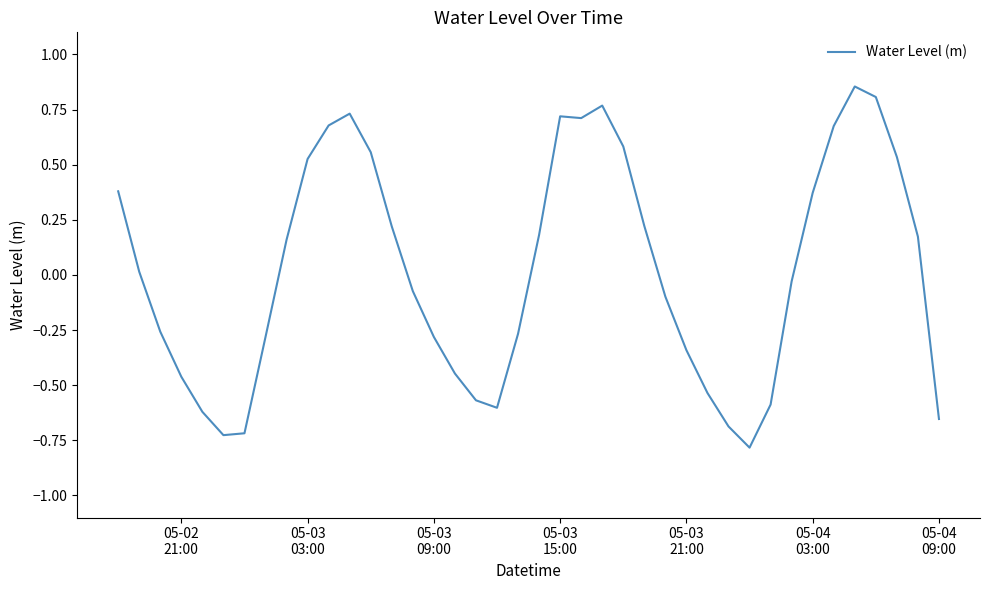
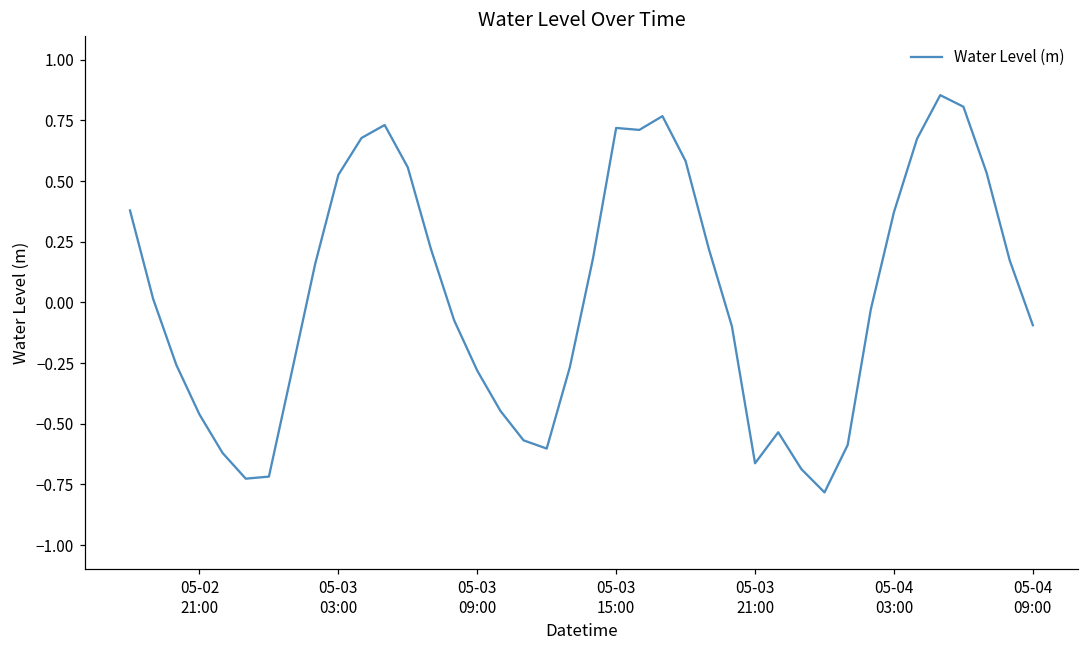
  {
    "05-02 21:00": -0.46,
    "05-03 03:00": 0.53,
    "05-03 09:00": -0.28,
    "05-03 15:00": 0.72,
-   "05-03 21:00": -0.34,
+   "05-03 21:00": -0.66,
    "05-04 03:00": 0.37,
-   "05-04 09:00": -0.65
+   "05-04 09:00": -0.09
  }
